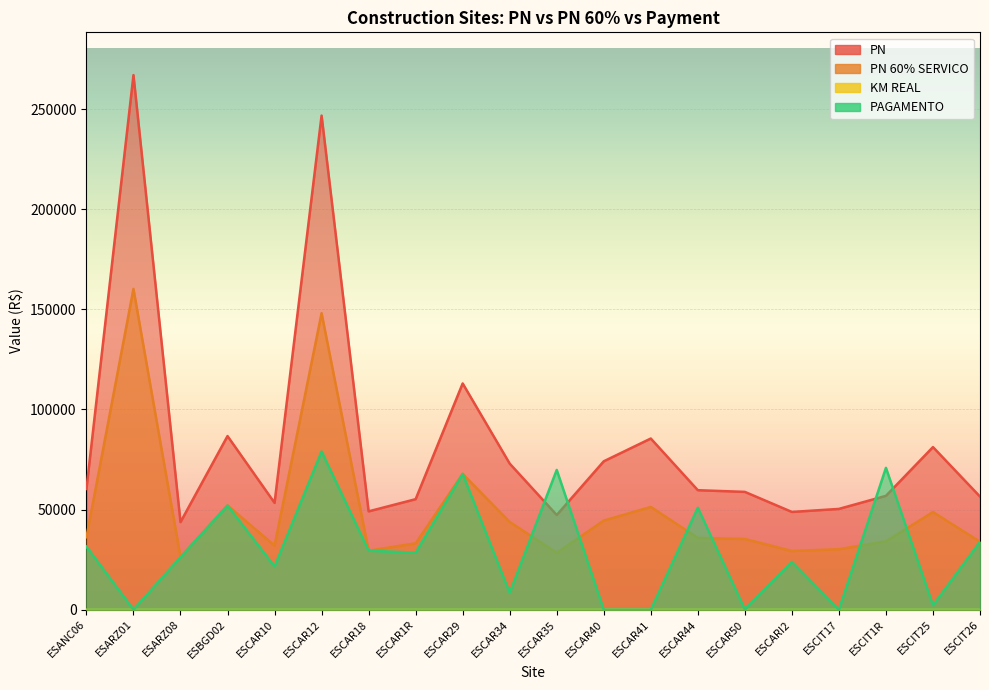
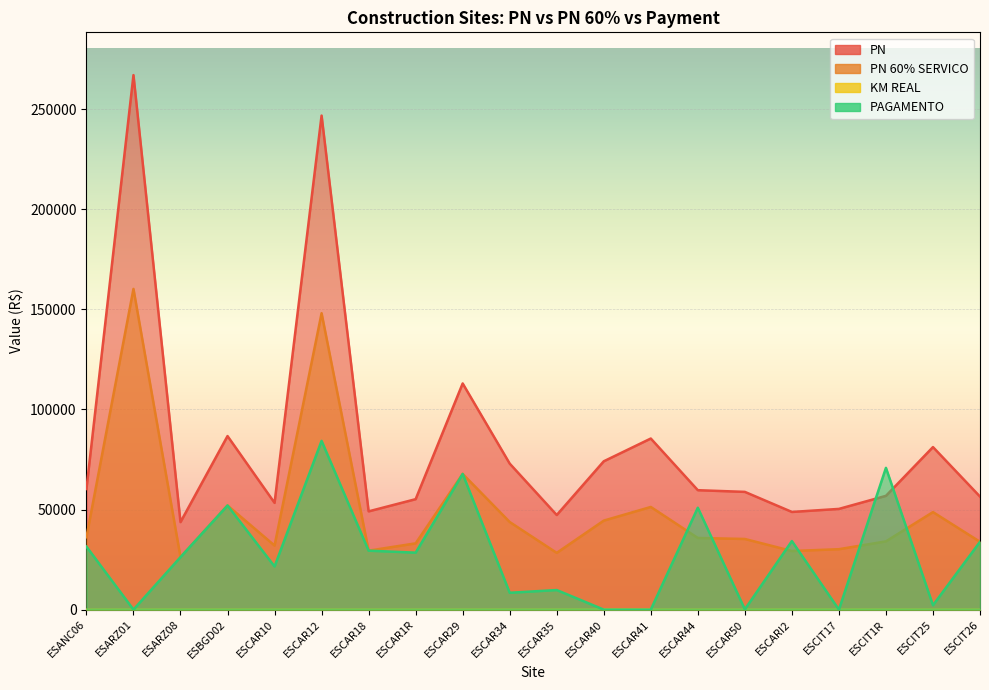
  {
    "KM REAL": {
      "ESANC06": 0,
      "ESARZ08": 0,
      "ESBGD02": 0,
      "ESCAR10": 0,
      "ESCAR12": 0,
      "ESCAR18": 0,
      "ESCAR1R": 0,
      "ESCAR29": 0,
      "ESCAR34": 0,
      "ESCAR35": 0,
      "ESCAR44": 0,
      "ESCARI2": 0,
      "ESCIT1R": 0,
      "ESCIT25": 0,
      "ESCIT26": 0
    },
    "PAGAMENTO": {
      "ESANC06": 31000,
      "ESCAR10": 22000,
-     "ESCAR12": 79000,
+     "ESCAR12": 84000,
      "ESCAR1R": 28000,
      "ESCAR34": 8000,
-     "ESCAR35": 70000,
+     "ESCAR35": 10000,
      "ESCAR44": 51000,
-     "ESCARI2": 24000,
+     "ESCARI2": 34000,
      "ESCIT1R": 71000,
      "ESCIT25": 2000
    }
  }
